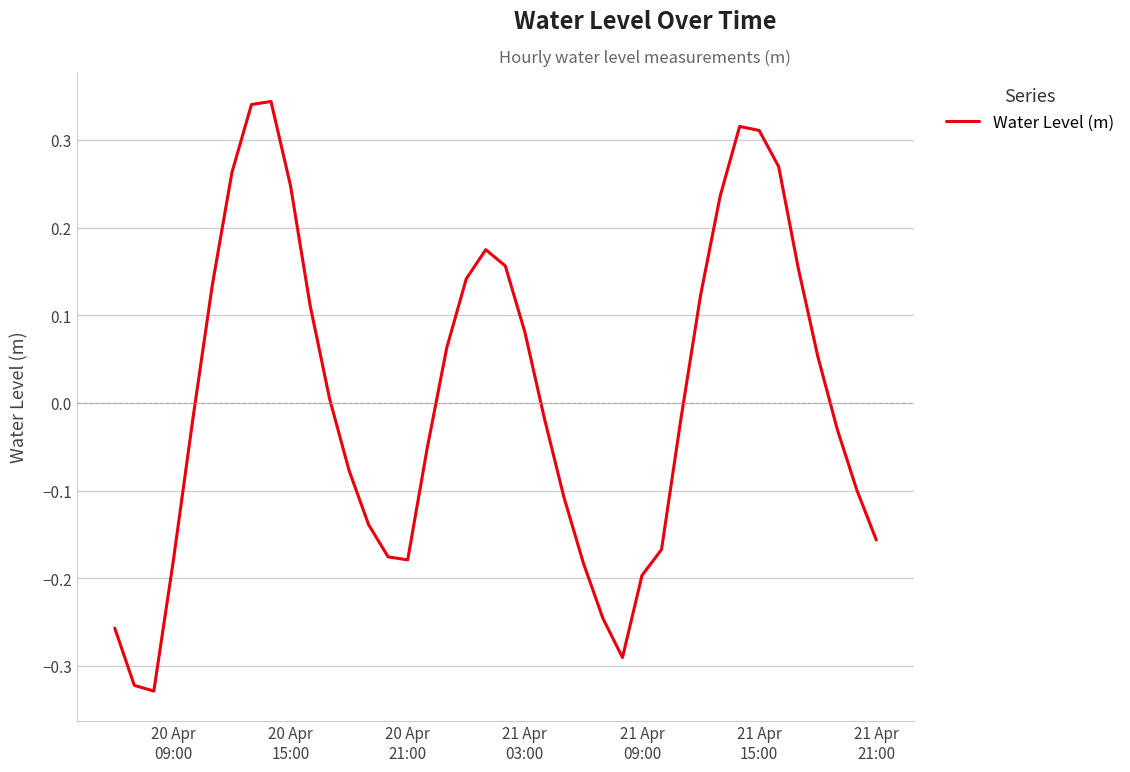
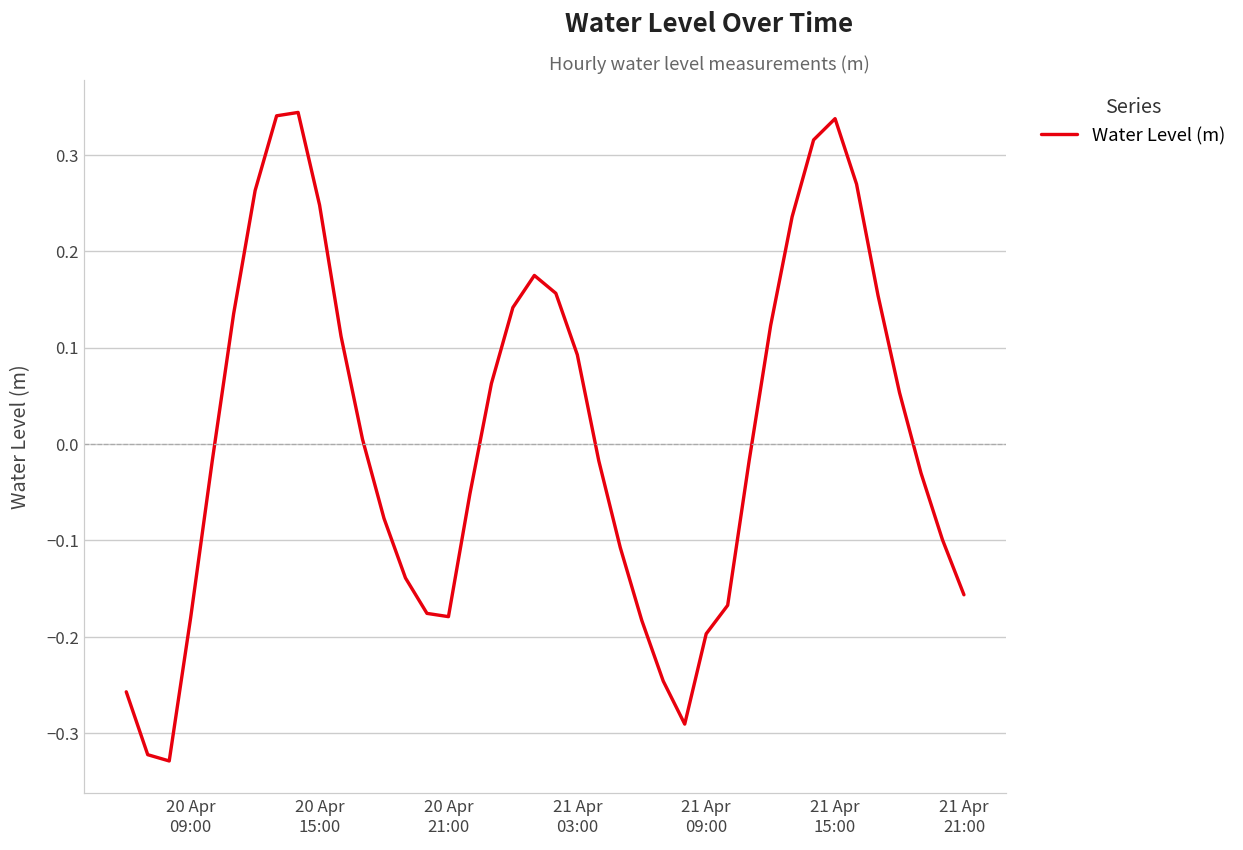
  {
    "20 Apr 09:00": -0.18,
    "20 Apr 15:00": 0.25,
    "20 Apr 21:00": -0.18,
-   "21 Apr 03:00": 0.08,
+   "21 Apr 03:00": 0.09,
    "21 Apr 09:00": -0.20,
-   "21 Apr 15:00": 0.31,
+   "21 Apr 15:00": 0.34,
    "21 Apr 21:00": -0.16
  }
